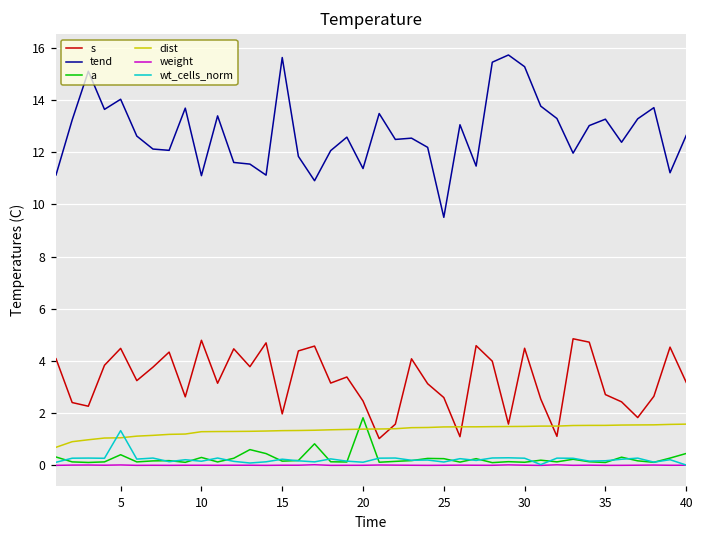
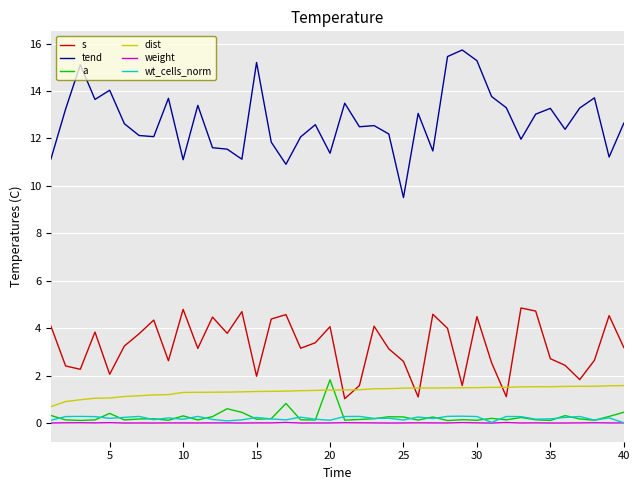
  {
    "s": {
-     "5": 4.5,
+     "5": 2.1,
      "10": 4.8,
      "15": 2.0,
-     "20": 2.5,
+     "20": 4.1,
      "25": 2.6,
      "30": 4.5,
      "35": 2.7,
      "40": 3.2
    },
    "tend": {
      "5": 14.0,
      "10": 11.1,
-     "15": 15.6,
+     "15": 15.2,
      "20": 11.4,
      "25": 9.5,
      "30": 15.3,
      "35": 13.3,
      "40": 12.6
    },
    "a": {
      "5": 0.4,
      "10": 0.3,
      "20": 1.8,
      "25": 0.3,
      "30": 0.1,
      "40": 0.5
    },
    "dist": {
      "5": 1.1,
      "10": 1.3,
      "15": 1.3,
      "20": 1.4,
      "25": 1.5,
      "30": 1.5,
      "35": 1.5,
      "40": 1.6
    },
    "weight": {
      "5": 0.0,
      "10": 0.0,
      "15": 0.0,
      "20": 0.0,
      "25": 0.0,
      "30": 0.0,
      "35": 0.0
    },
    "wt_cells_norm": {
-     "5": 1.3,
+     "5": 0.2,
      "10": 0.2,
      "20": 0.1,
      "25": 0.1,
      "30": 0.3
    }
  }
